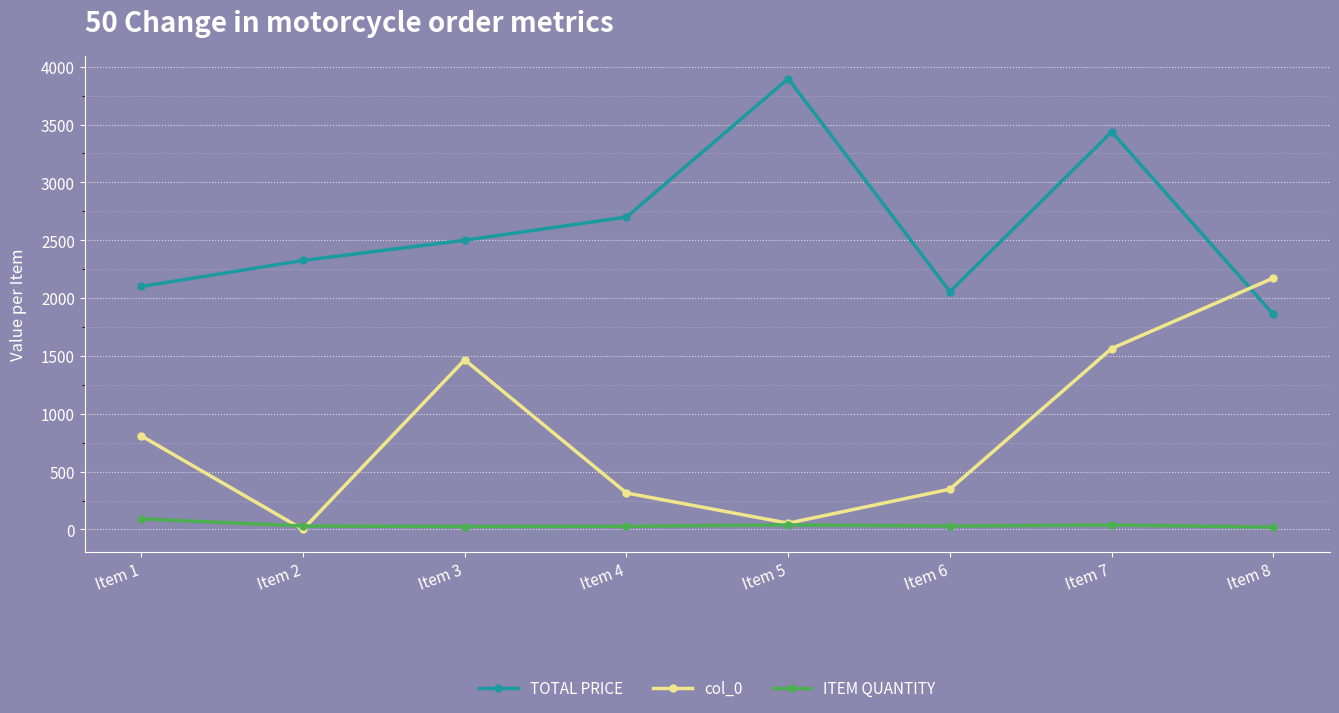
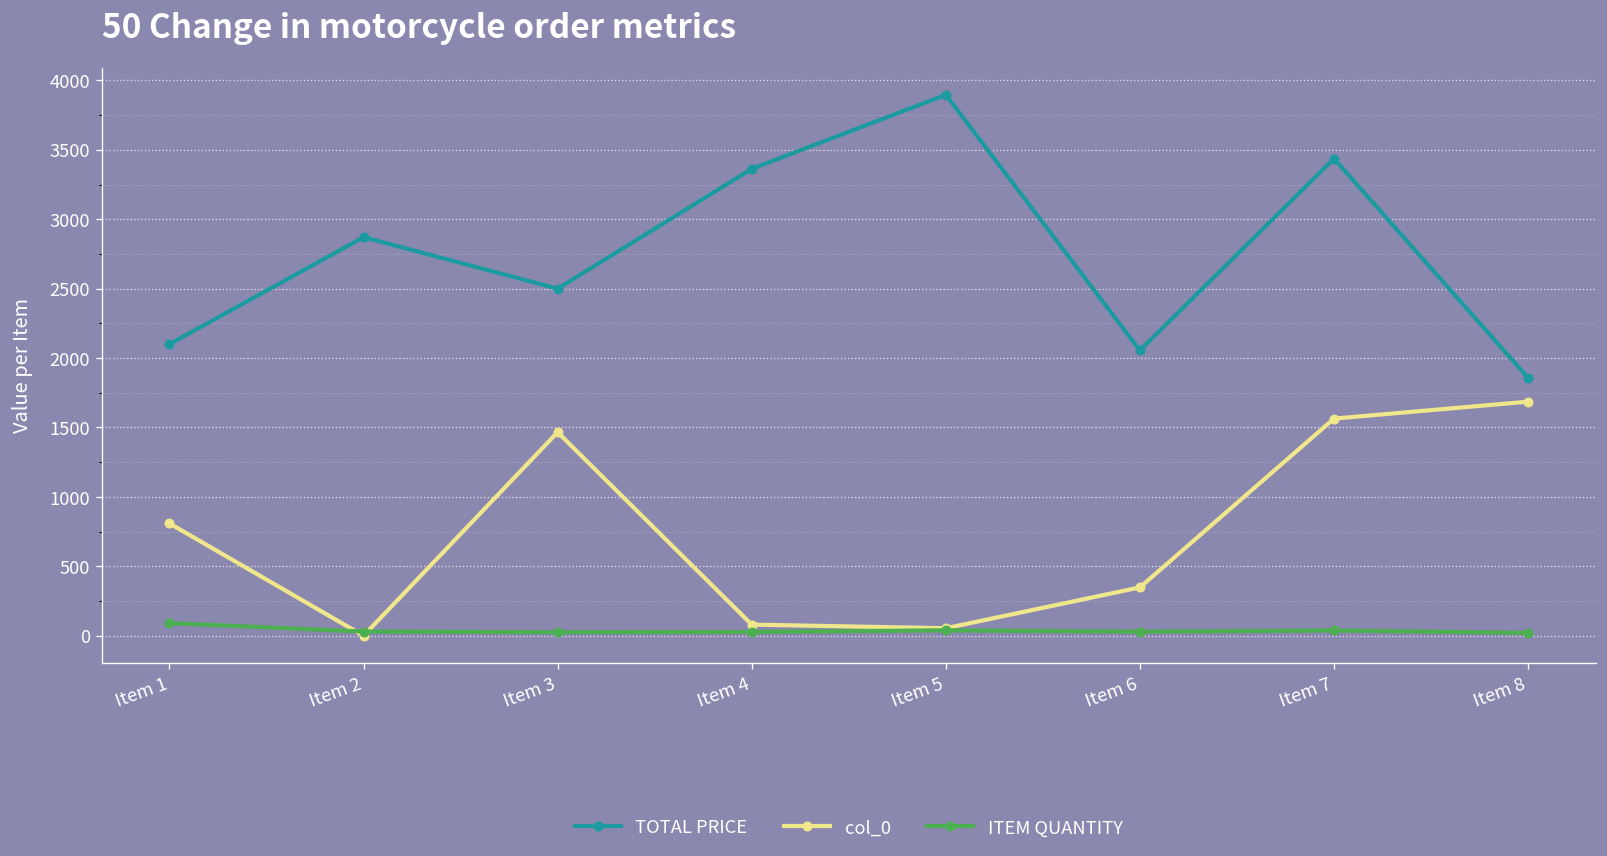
  {
    "TOTAL PRICE": {
      "Item 1": 2100,
-     "Item 2": 2330,
+     "Item 2": 2870,
      "Item 3": 2500,
-     "Item 4": 2700,
+     "Item 4": 3360,
      "Item 5": 3900,
      "Item 6": 2060,
      "Item 7": 3440,
      "Item 8": 1860
    },
    "col_0": {
      "Item 1": 810,
      "Item 2": 0,
      "Item 3": 1470,
-     "Item 4": 320,
+     "Item 4": 80,
      "Item 6": 350,
      "Item 7": 1560,
-     "Item 8": 2170
+     "Item 8": 1690
    },
    "ITEM QUANTITY": {
      "Item 1": 90,
      "Item 2": 30,
      "Item 3": 30,
      "Item 4": 30,
      "Item 6": 30,
      "Item 7": 40,
      "Item 8": 20
    }
  }
